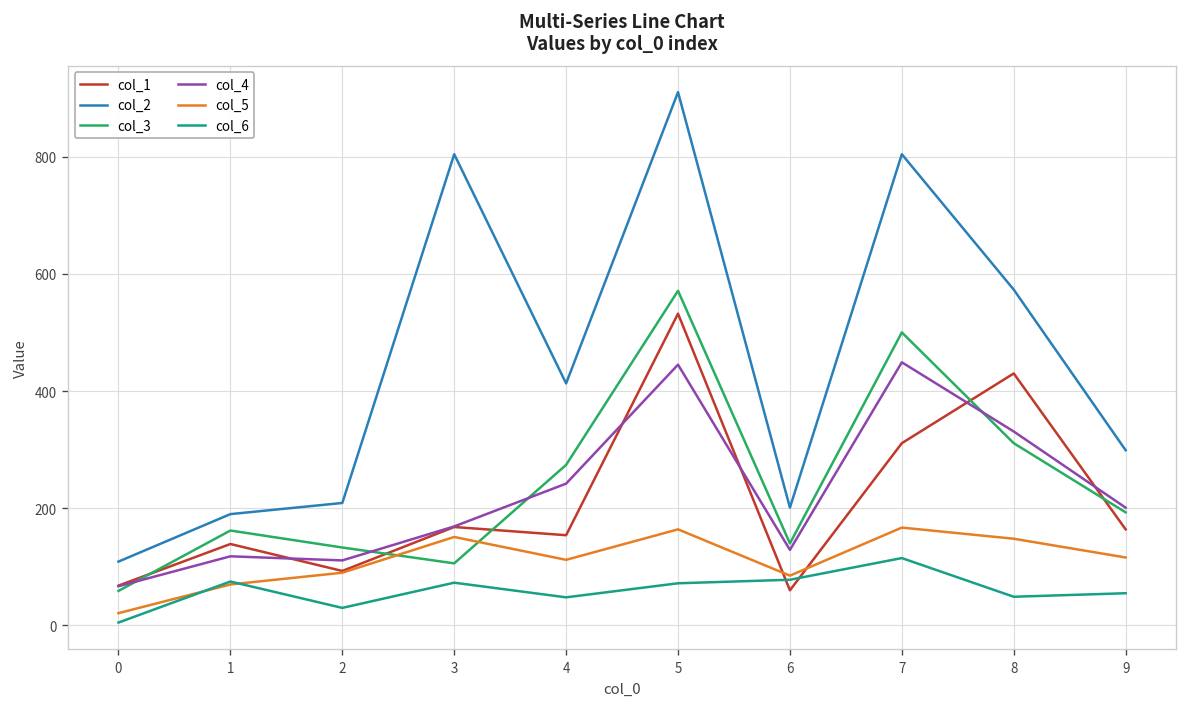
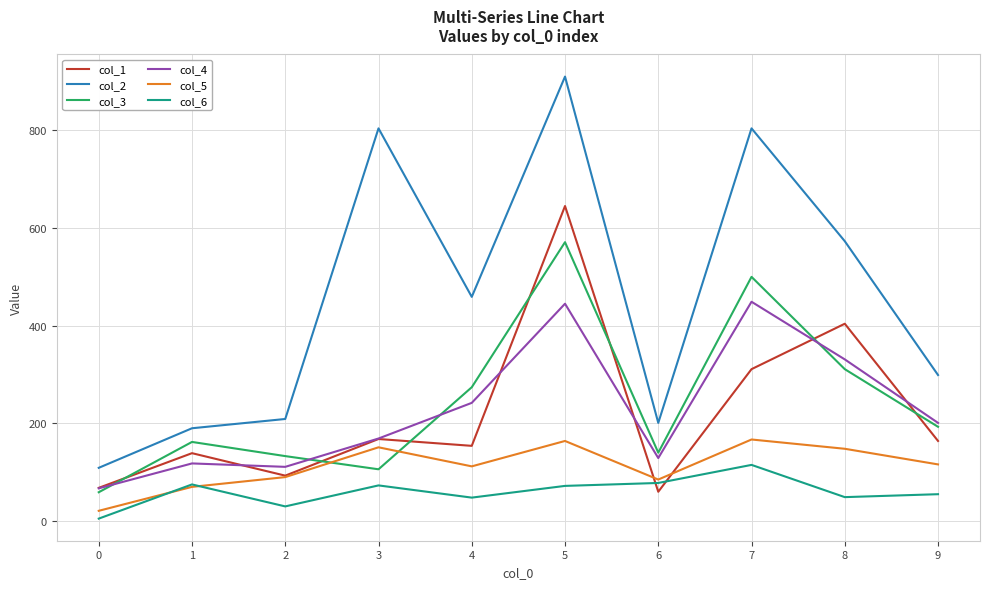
  {
    "col_1": {
      "1": 140,
      "4": 150,
-     "5": 530,
+     "5": 650,
      "6": 60,
      "7": 310,
-     "8": 430,
+     "8": 400,
      "9": 160
    },
    "col_2": {
      "0": 110,
      "1": 190,
      "2": 210,
      "3": 800,
-     "4": 410,
+     "4": 460,
      "5": 910,
      "6": 200,
      "7": 800,
      "8": 570,
      "9": 300
    },
    "col_4": {
      "1": 120,
      "2": 110,
      "4": 240,
      "5": 450,
      "6": 130,
      "7": 450,
      "8": 330,
      "9": 200
    },
    "col_5": {
      "0": 20,
      "3": 150,
      "4": 110,
      "5": 160,
      "6": 90,
      "7": 170,
      "8": 150,
      "9": 120
    }
  }
